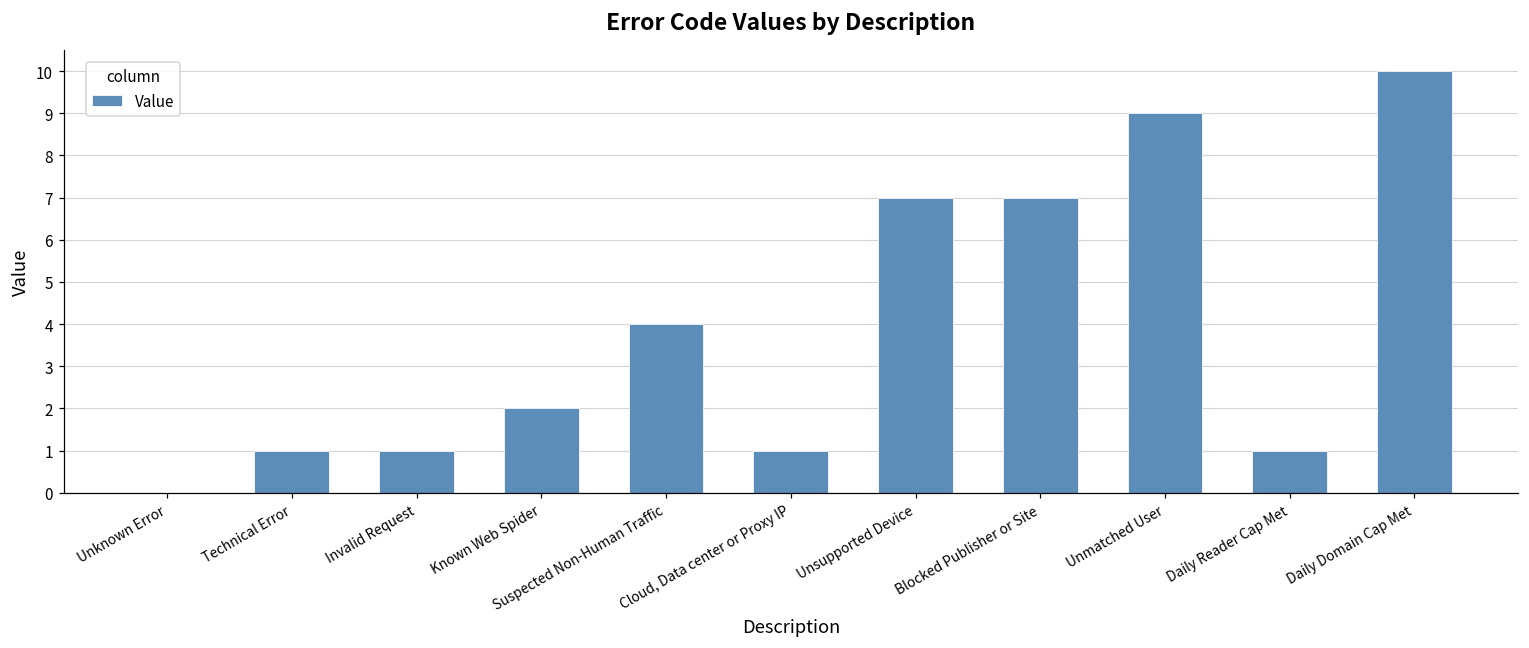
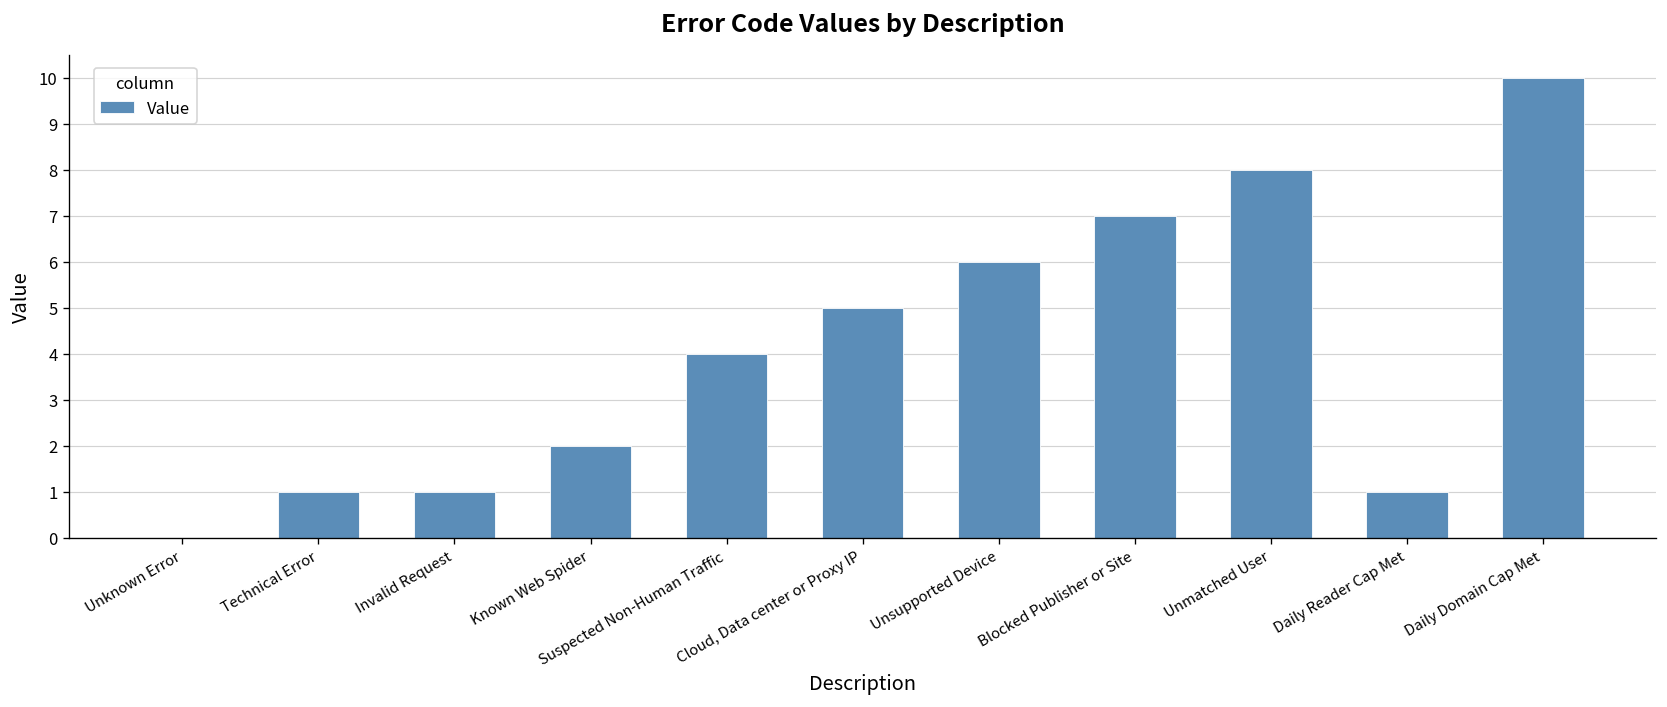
  {
    "Unknown Error": 0,
    "Technical Error": 1,
    "Invalid Request": 1,
    "Known Web Spider": 2,
    "Suspected Non-Human Traffic": 4,
-   "Cloud, Data center or Proxy IP": 1,
-   "Unsupported Device": 7,
+   "Cloud, Data center or Proxy IP": 5,
+   "Unsupported Device": 6,
    "Blocked Publisher or Site": 7,
-   "Unmatched User": 9,
+   "Unmatched User": 8,
    "Daily Reader Cap Met": 1,
    "Daily Domain Cap Met": 10
  }
